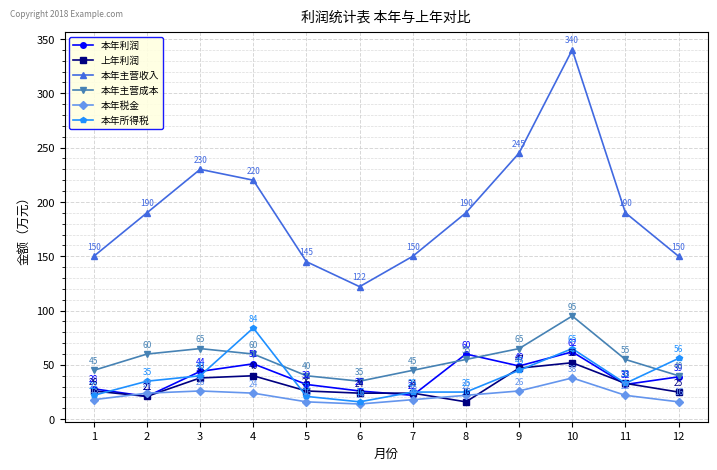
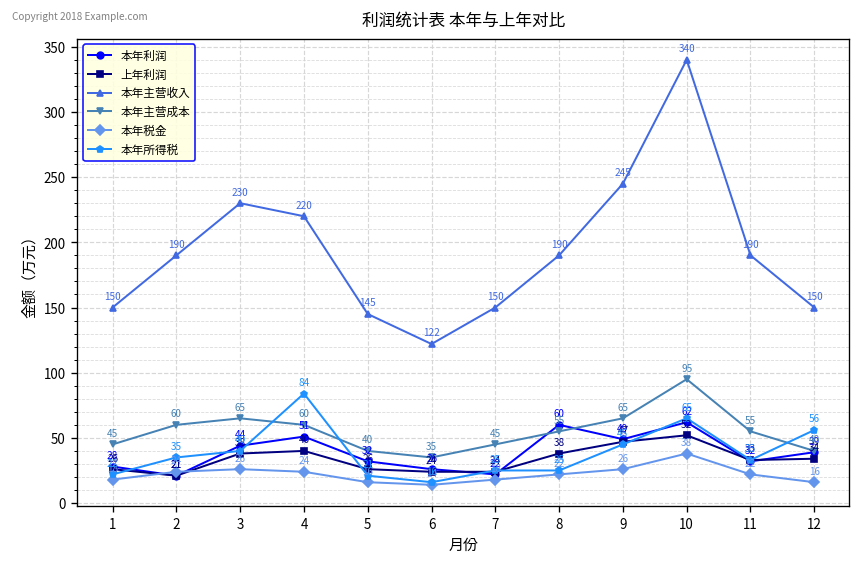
  {
    "上年利润": {
-     "8": 16,
-     "12": 25
+     "8": 38,
+     "12": 34
    },
    "本年所得税": {
      "2": 35,
      "4": 84,
      "12": 56
    }
  }
